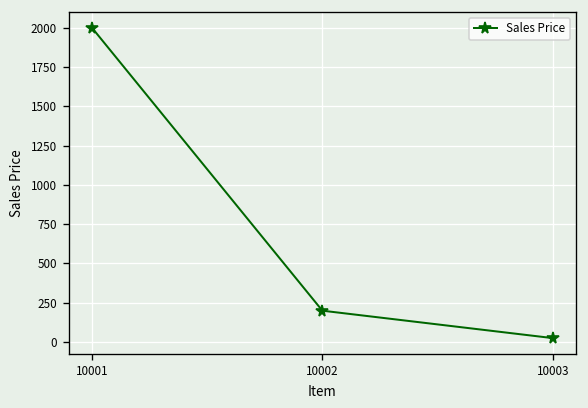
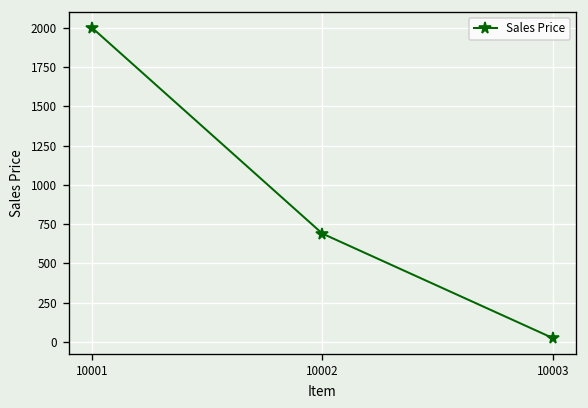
  {
    "10001": 2000,
-   "10002": 200,
+   "10002": 690,
    "10003": 30
  }
